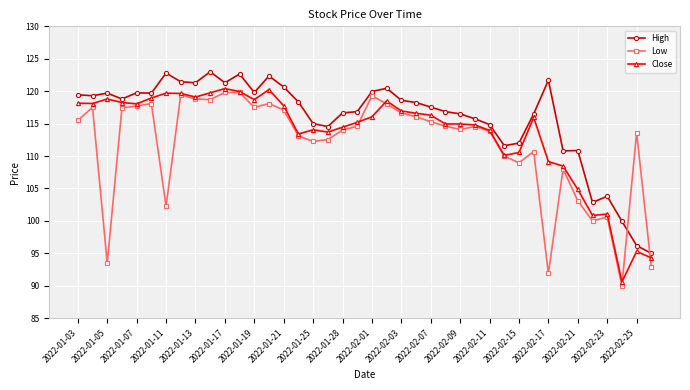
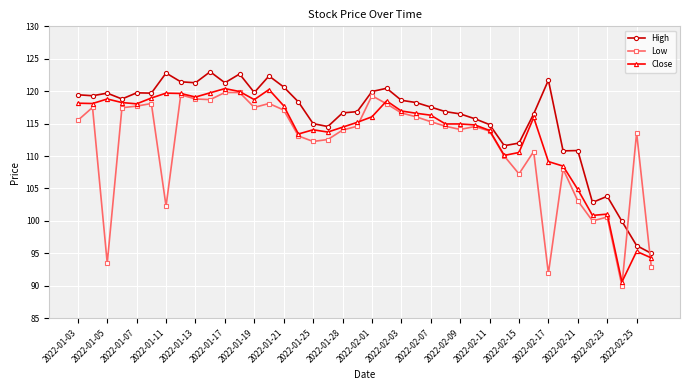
  {
    "Low": {
      "2022-01-03": 116,
      "2022-01-05": 93,
      "2022-01-11": 102,
      "2022-01-17": 120,
      "2022-01-19": 118,
      "2022-01-21": 117,
      "2022-01-25": 112,
      "2022-01-28": 114,
      "2022-02-01": 119,
      "2022-02-07": 115,
      "2022-02-09": 114,
-     "2022-02-15": 109,
+     "2022-02-15": 107,
      "2022-02-17": 92,
      "2022-02-21": 103,
      "2022-02-23": 101,
      "2022-02-25": 114
    }
  }
